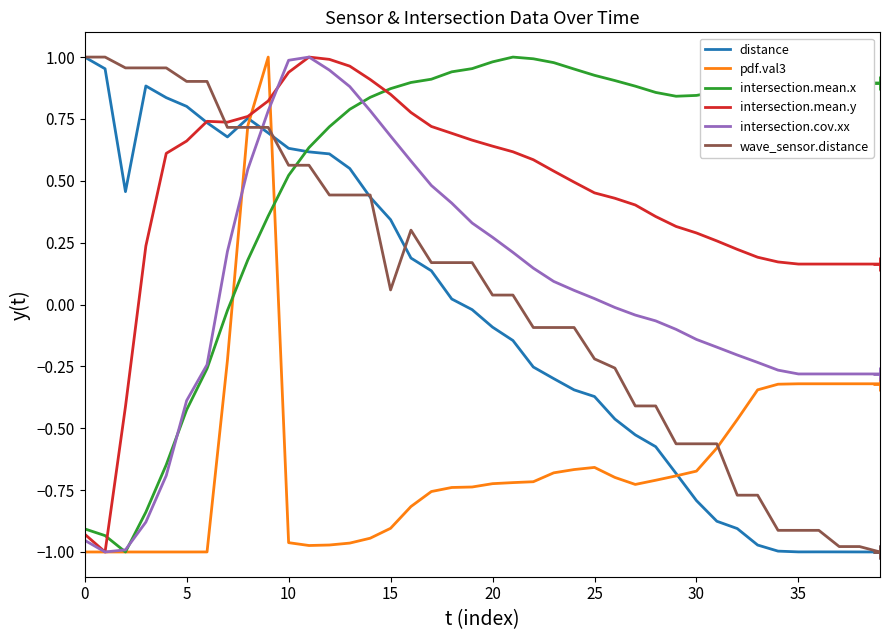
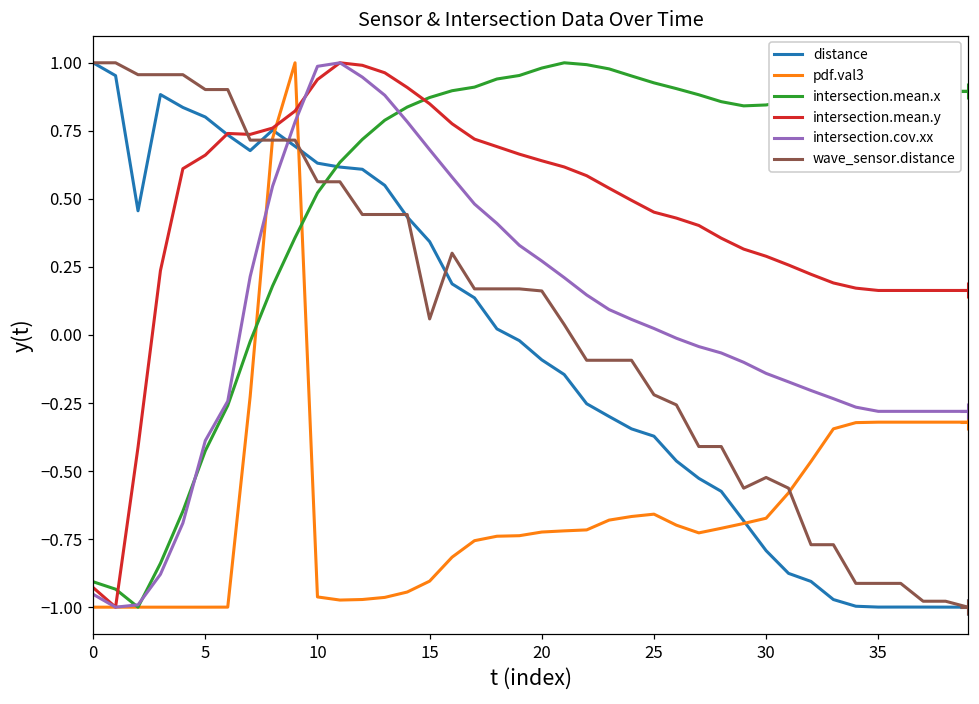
  {
    "wave_sensor.distance": {
      "5": 0.90,
      "10": 0.56,
      "15": 0.06,
-     "20": 0.04,
+     "20": 0.16,
      "25": -0.22,
-     "30": -0.56,
+     "30": -0.52,
      "35": -0.91
    }
  }
